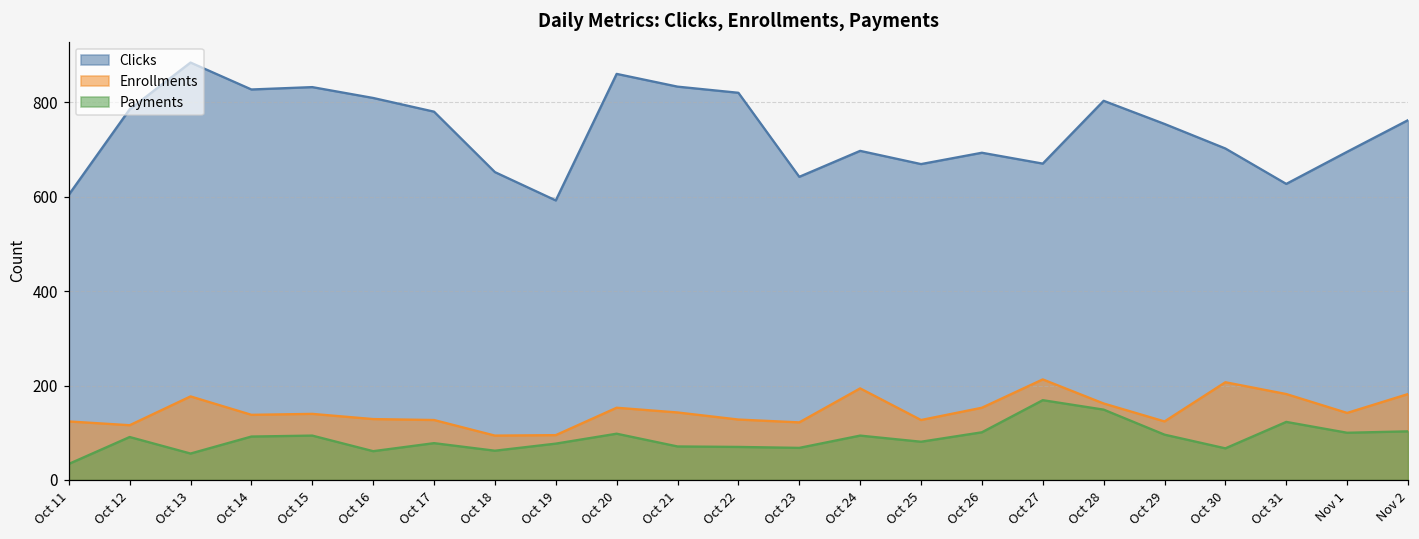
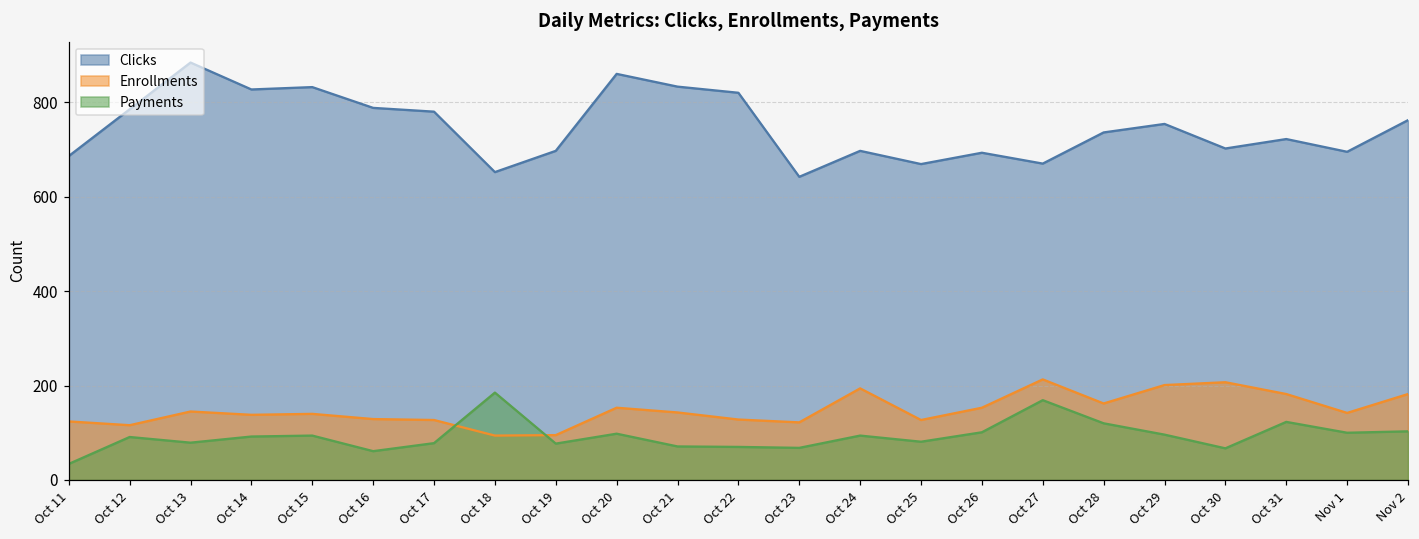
  {
    "Clicks": {
-     "Oct 11": 600,
+     "Oct 11": 690,
      "Oct 14": 830,
      "Oct 15": 830,
-     "Oct 16": 810,
+     "Oct 16": 790,
      "Oct 17": 780,
      "Oct 18": 650,
-     "Oct 19": 590,
+     "Oct 19": 700,
      "Oct 20": 860,
      "Oct 21": 830,
      "Oct 22": 820,
      "Oct 23": 640,
      "Oct 24": 700,
      "Oct 25": 670,
      "Oct 26": 690,
      "Oct 27": 670,
-     "Oct 28": 800,
+     "Oct 28": 740,
      "Oct 29": 750,
      "Oct 30": 700,
-     "Oct 31": 630,
+     "Oct 31": 720,
      "Nov 1": 700,
      "Nov 2": 760
    },
    "Enrollments": {
      "Oct 11": 120,
      "Oct 12": 120,
-     "Oct 13": 180,
+     "Oct 13": 150,
      "Oct 14": 140,
      "Oct 15": 140,
      "Oct 16": 130,
      "Oct 17": 130,
      "Oct 18": 90,
      "Oct 19": 100,
      "Oct 20": 150,
      "Oct 21": 140,
      "Oct 22": 130,
      "Oct 23": 120,
      "Oct 24": 190,
      "Oct 25": 130,
      "Oct 26": 150,
      "Oct 27": 210,
      "Oct 28": 160,
-     "Oct 29": 120,
+     "Oct 29": 200,
      "Oct 30": 210,
      "Oct 31": 180,
      "Nov 1": 140,
      "Nov 2": 180
    },
    "Payments": {
      "Oct 11": 30,
      "Oct 12": 90,
-     "Oct 13": 60,
+     "Oct 13": 80,
      "Oct 14": 90,
      "Oct 15": 90,
      "Oct 16": 60,
      "Oct 17": 80,
-     "Oct 18": 60,
+     "Oct 18": 190,
      "Oct 19": 80,
      "Oct 20": 100,
      "Oct 21": 70,
      "Oct 22": 70,
      "Oct 23": 70,
      "Oct 24": 90,
      "Oct 25": 80,
      "Oct 26": 100,
      "Oct 27": 170,
-     "Oct 28": 150,
+     "Oct 28": 120,
      "Oct 29": 100,
      "Oct 30": 70,
      "Oct 31": 120,
      "Nov 1": 100,
      "Nov 2": 100
    }
  }
